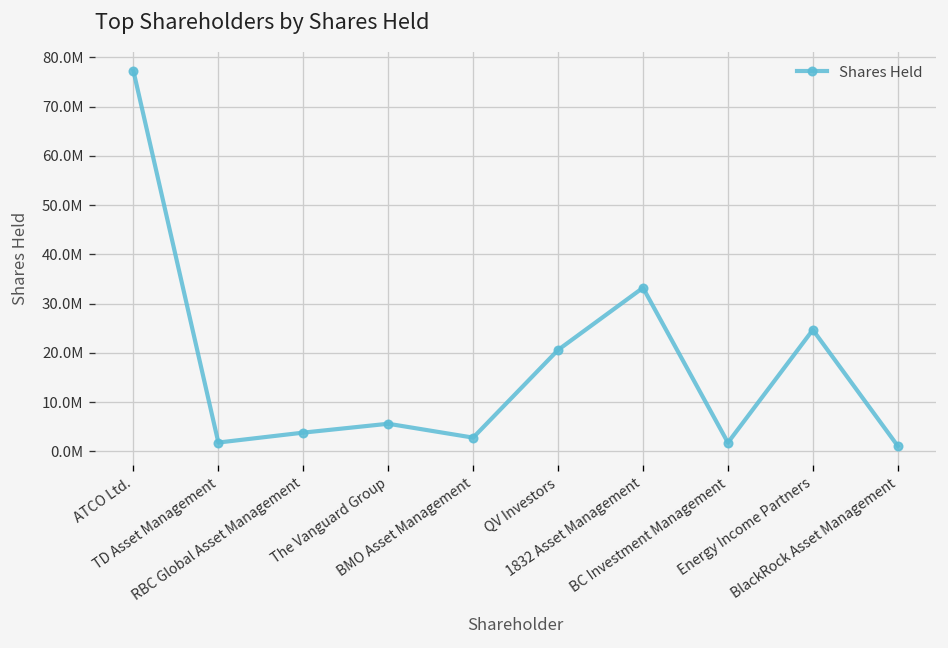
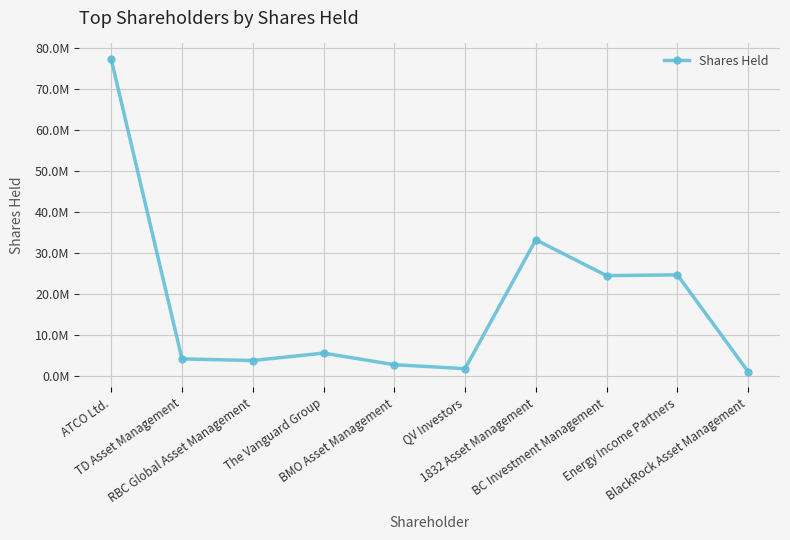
  {
    "ATCO Ltd.": 77000000,
-   "TD Asset Management": 2000000,
+   "TD Asset Management": 4000000,
    "RBC Global Asset Management": 4000000,
    "The Vanguard Group": 6000000,
    "BMO Asset Management": 3000000,
-   "QV Investors": 21000000,
+   "QV Investors": 2000000,
    "1832 Asset Management": 33000000,
-   "BC Investment Management": 2000000,
+   "BC Investment Management": 25000000,
    "Energy Income Partners": 25000000,
    "BlackRock Asset Management": 1000000
  }
